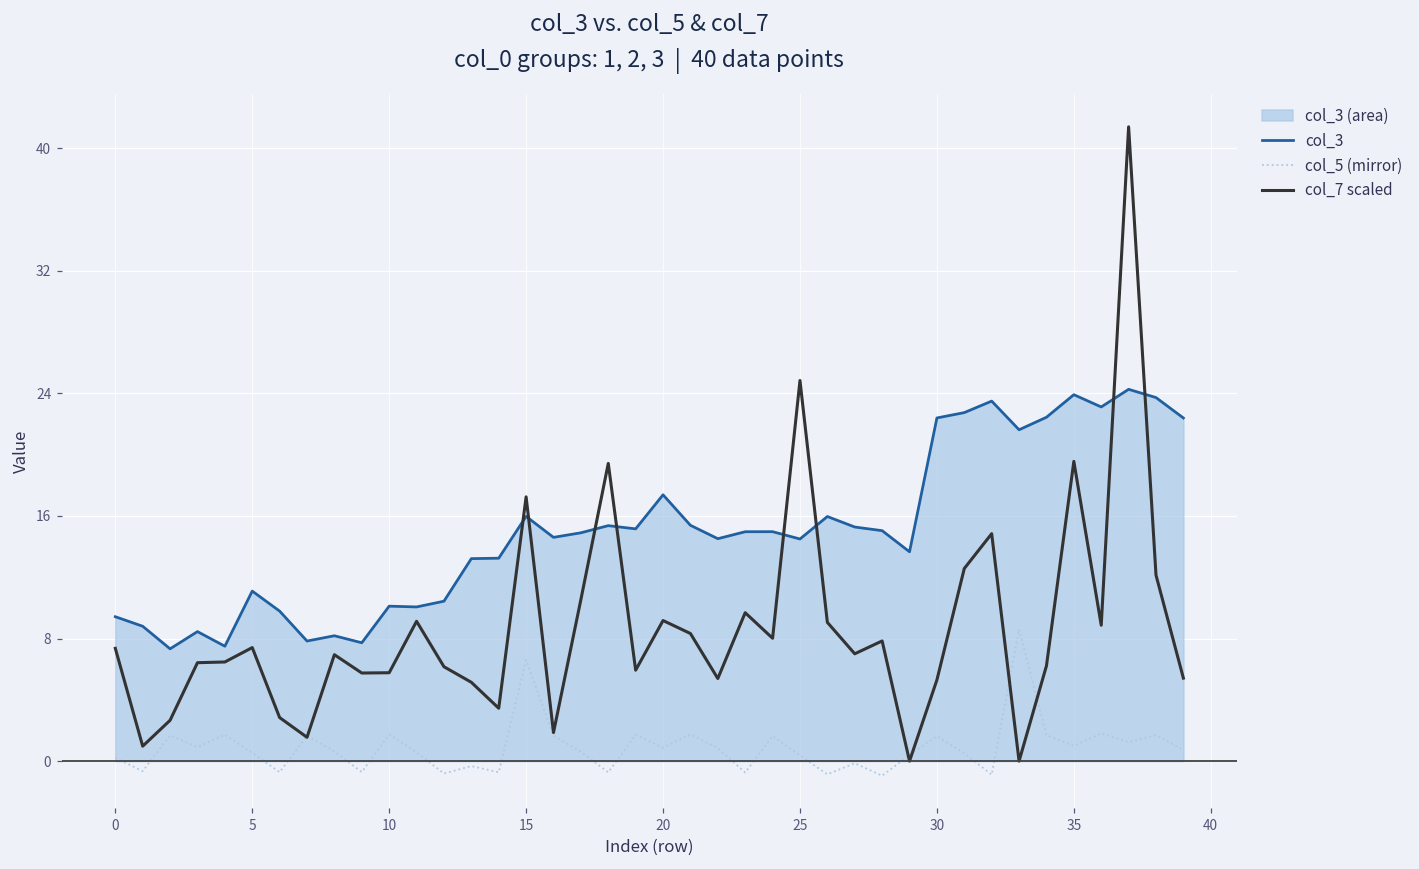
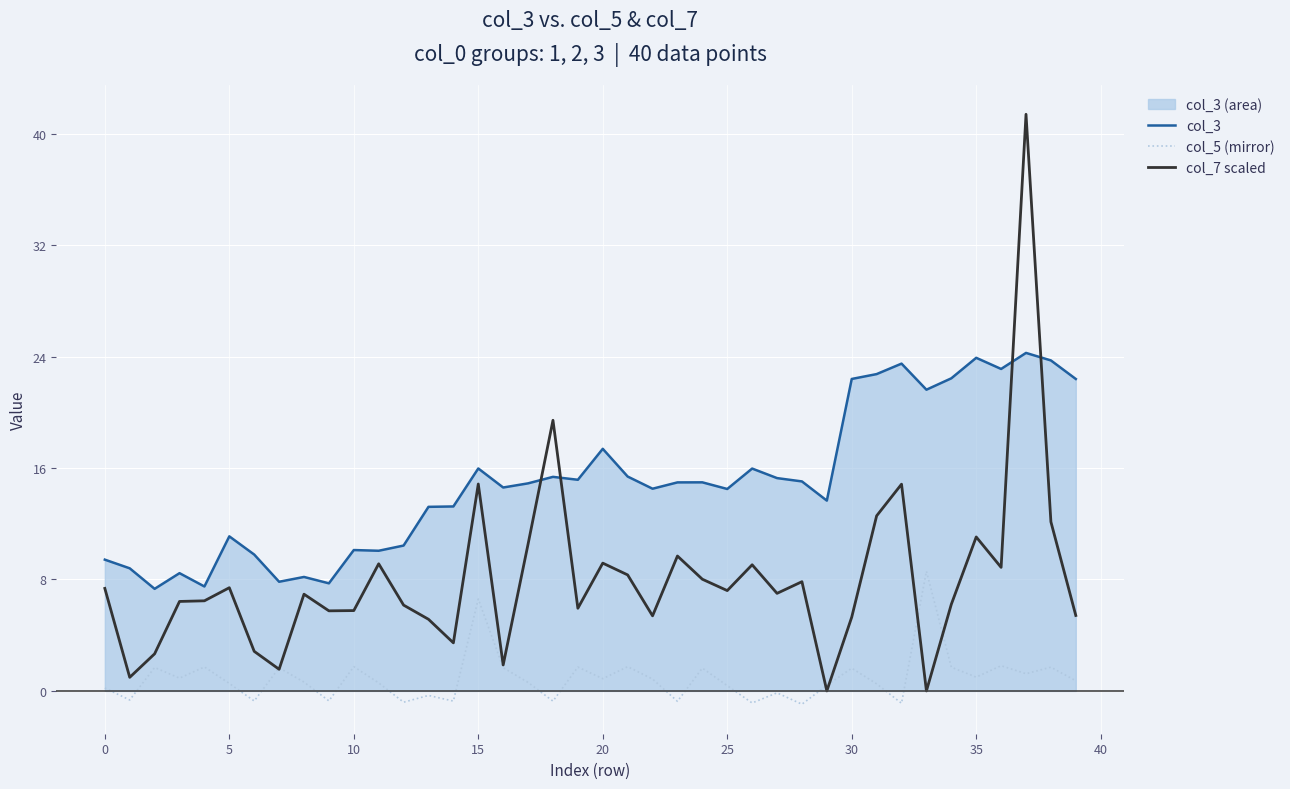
  {
    "col_7 scaled": {
      "0": 7.4,
      "5": 7.4,
      "10": 5.8,
-     "15": 17.2,
+     "15": 14.9,
      "20": 9.2,
-     "25": 24.8,
+     "25": 7.2,
      "30": 5.3,
-     "35": 19.6
+     "35": 11.1
    }
  }
